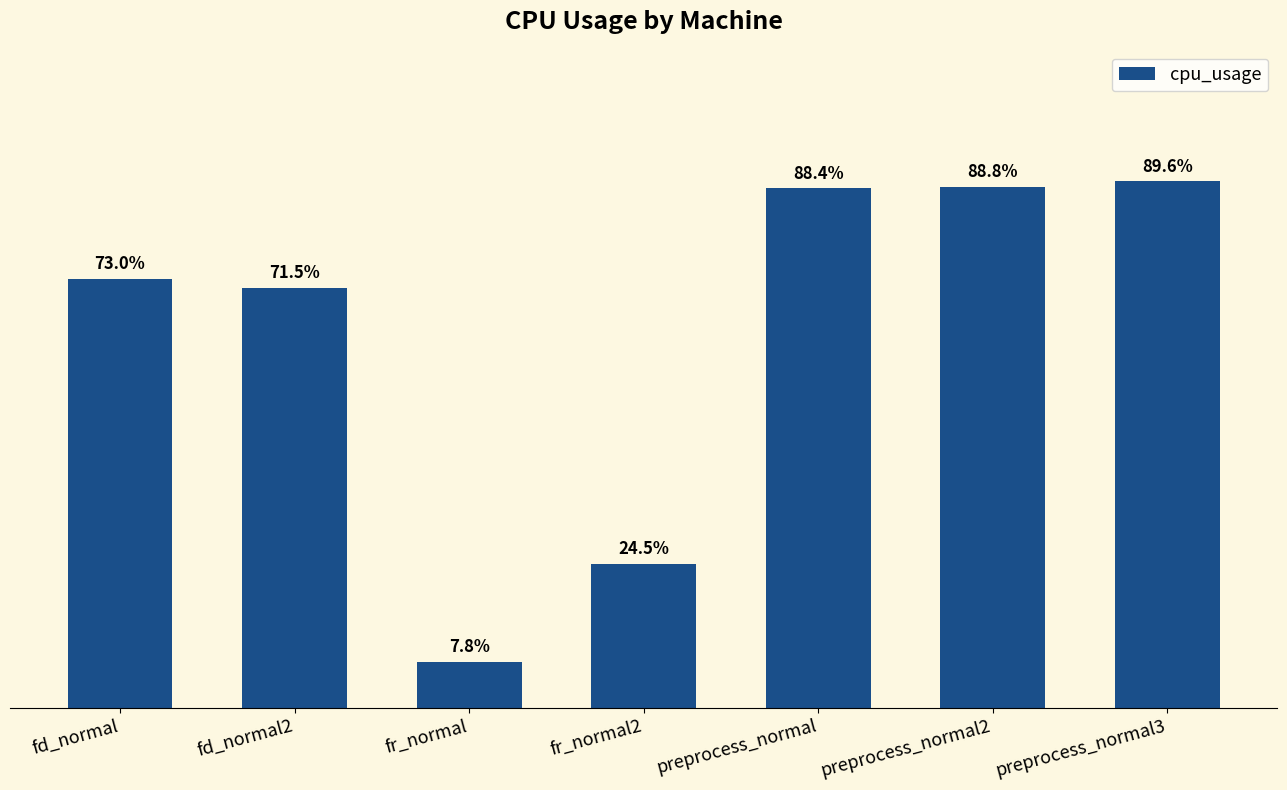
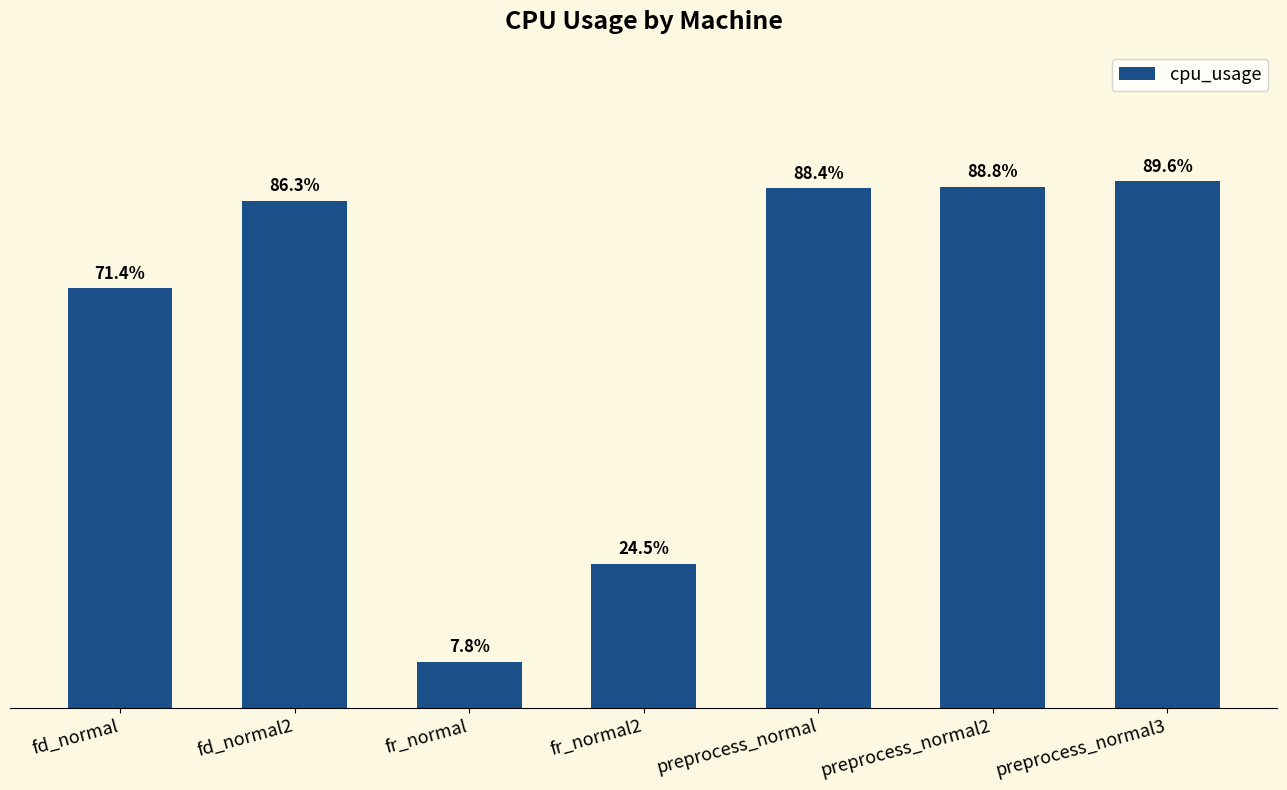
  {
-   "fd_normal": "73.0%",
-   "fd_normal2": "71.5%",
+   "fd_normal": "71.4%",
+   "fd_normal2": "86.3%",
    "fr_normal": "7.8%",
    "fr_normal2": "24.5%",
    "preprocess_normal": "88.4%",
    "preprocess_normal2": "88.8%",
    "preprocess_normal3": "89.6%"
  }
